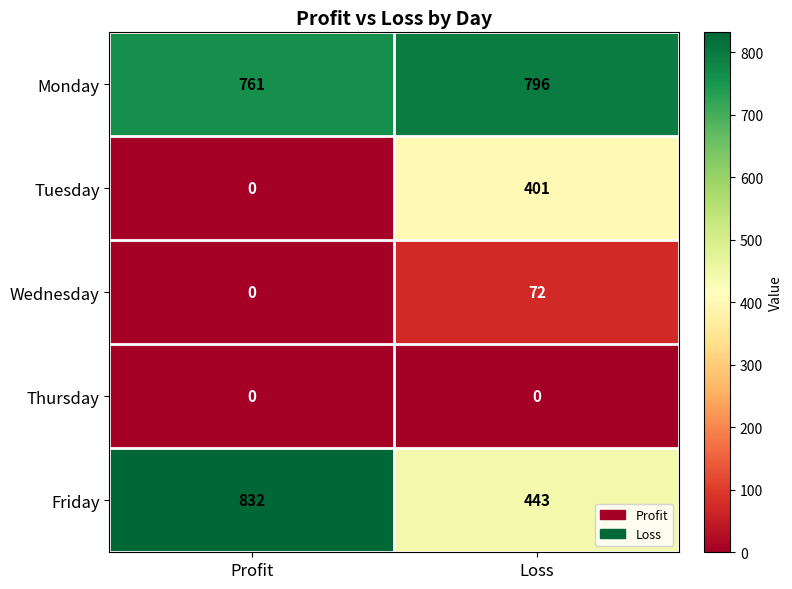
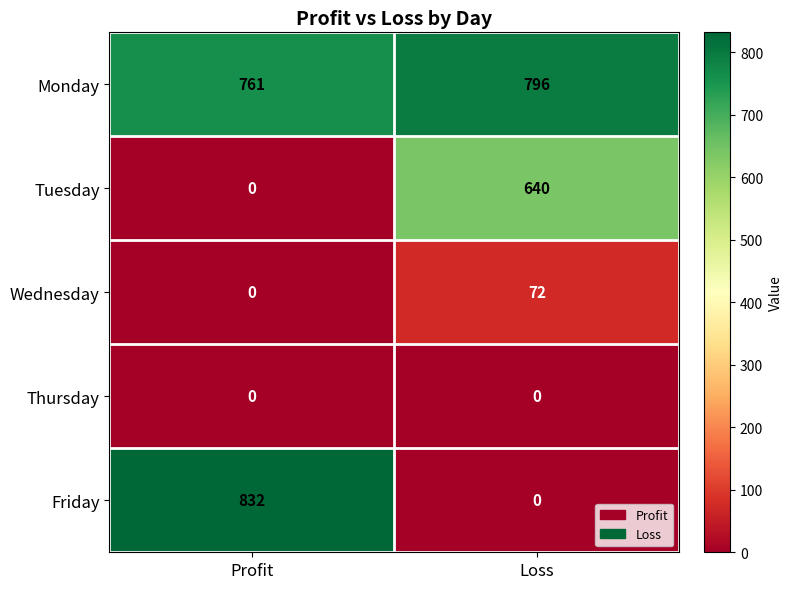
  {
    "Monday": {
      "Profit": 761,
      "Loss": 796
    },
    "Tuesday": {
      "Profit": 0,
-     "Loss": 401
+     "Loss": 640
    },
    "Wednesday": {
      "Profit": 0,
      "Loss": 72
    },
    "Thursday": {
      "Profit": 0,
      "Loss": 0
    },
    "Friday": {
      "Profit": 832,
-     "Loss": 443
+     "Loss": 0
    }
  }
